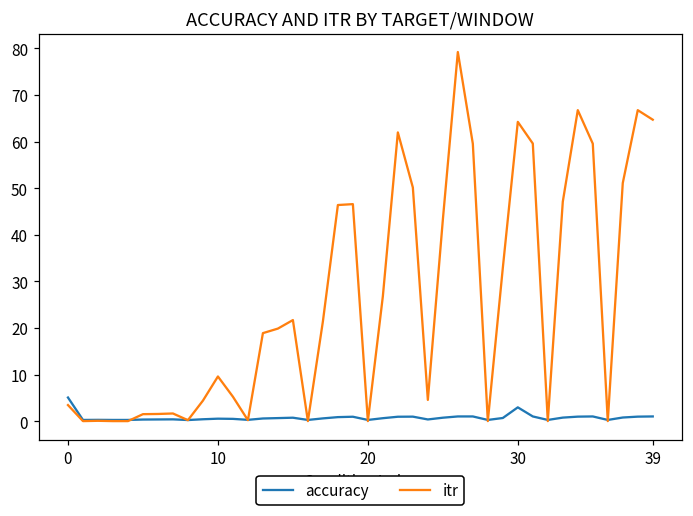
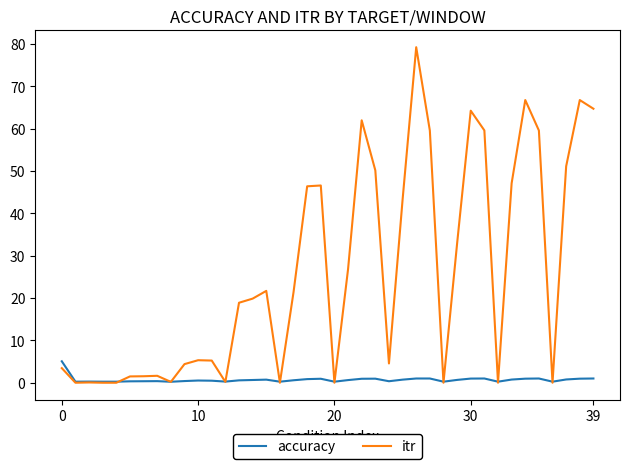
  {
    "accuracy": {
      "0": 5,
      "10": 1,
-     "30": 3,
+     "30": 1,
      "39": 1
    },
    "itr": {
      "0": 3,
-     "10": 10,
+     "10": 5,
      "30": 64,
      "39": 65
    }
  }
